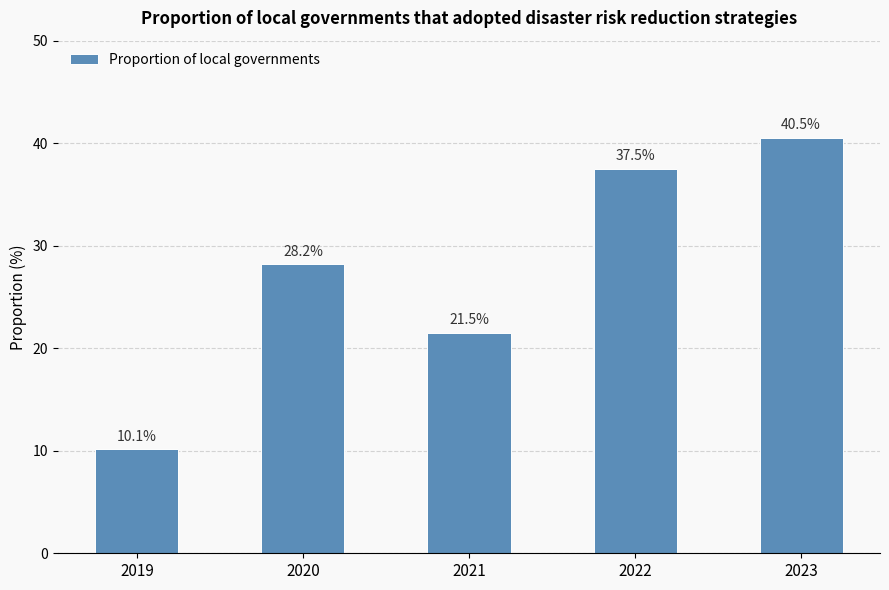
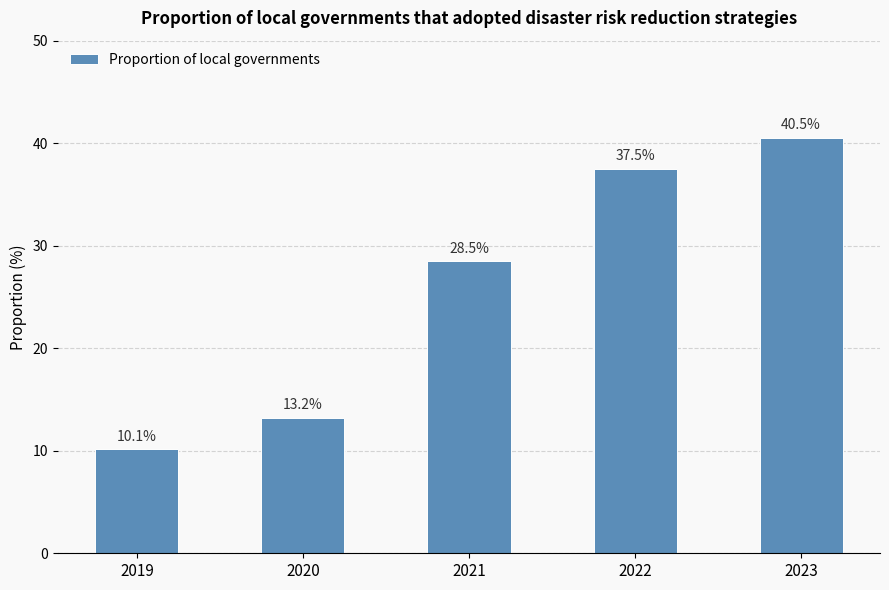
  {
    "2019": "10.1%",
-   "2020": "28.2%",
-   "2021": "21.5%",
+   "2020": "13.2%",
+   "2021": "28.5%",
    "2022": "37.5%",
    "2023": "40.5%"
  }
